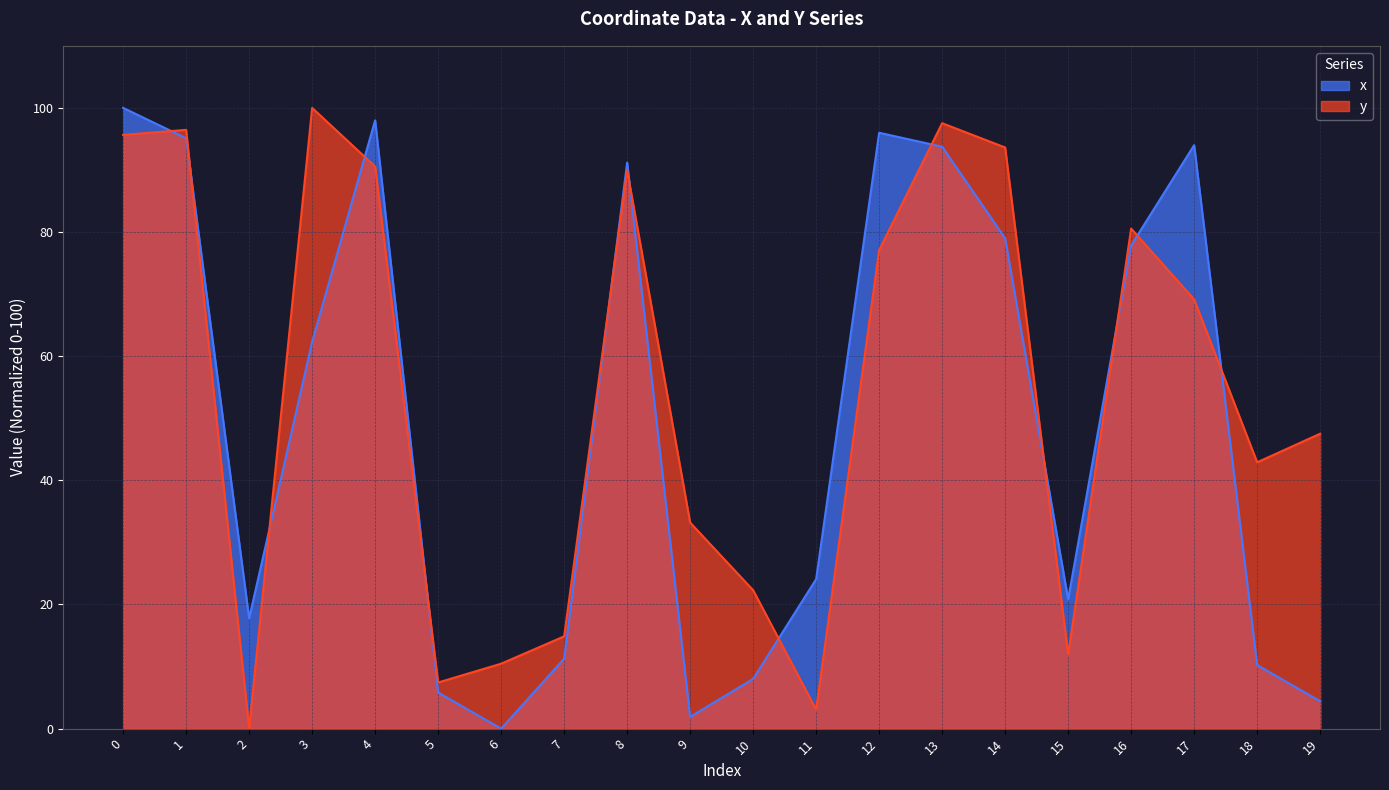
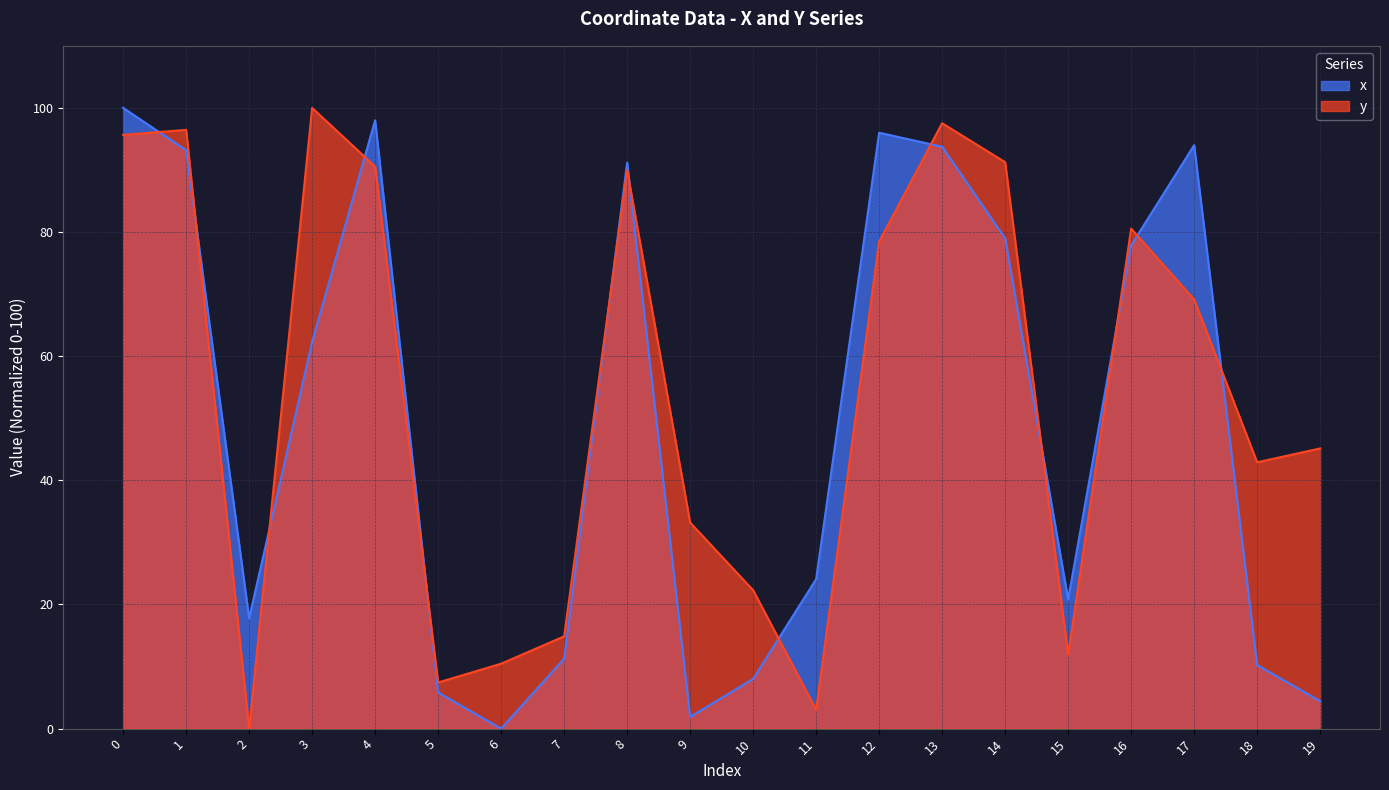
  {
    "x": {
      "0": 100,
-     "1": 95,
+     "1": 93,
      "2": 18,
      "3": 62,
      "4": 98,
      "5": 6,
      "6": 0,
      "7": 11,
      "8": 91,
      "9": 2,
      "10": 8,
      "11": 24,
      "12": 96,
      "13": 94,
      "14": 79,
      "15": 21,
      "16": 78,
      "17": 94,
      "18": 10,
      "19": 4
    },
    "y": {
      "0": 96,
      "1": 96,
      "2": 0,
      "3": 100,
      "4": 91,
      "5": 7,
      "6": 10,
      "7": 15,
      "8": 90,
      "9": 33,
      "10": 22,
      "11": 3,
-     "12": 77,
+     "12": 78,
      "13": 98,
-     "14": 94,
+     "14": 91,
      "15": 12,
      "16": 81,
      "17": 69,
      "18": 43,
-     "19": 48
+     "19": 45
    }
  }
